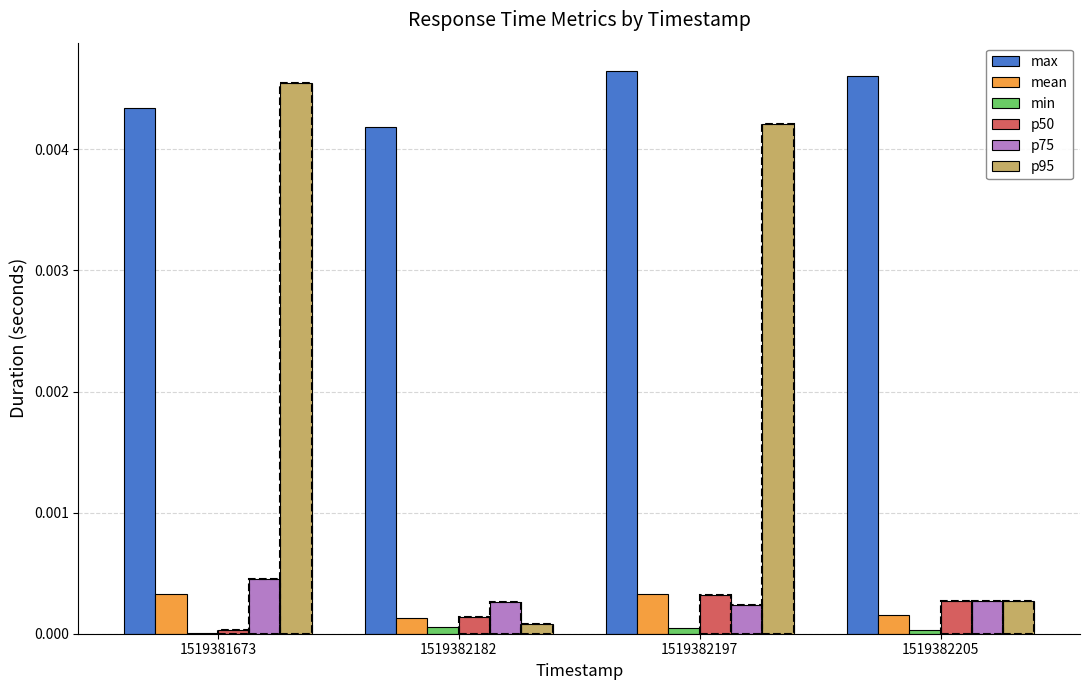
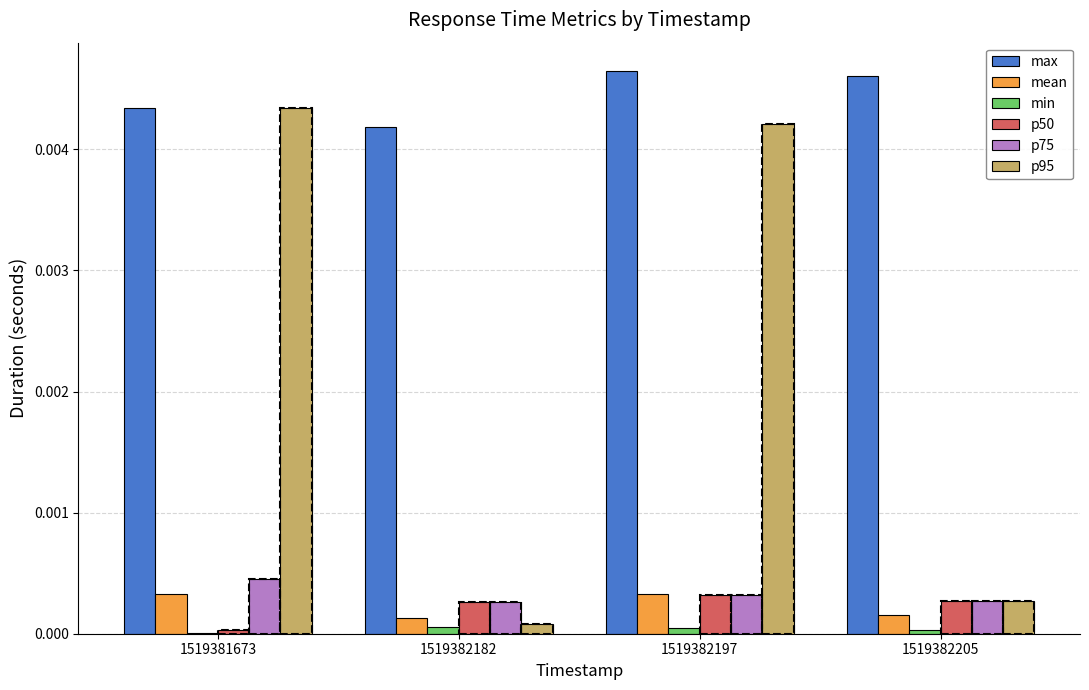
  {
    "max": {
      "1519381673": 0.00435,
      "1519382182": 0.00418,
      "1519382197": 0.00465,
      "1519382205": 0.00460
    },
    "mean": {
      "1519381673": 0.00033,
      "1519382182": 0.00013,
      "1519382197": 0.00032,
      "1519382205": 0.00016
    },
    "min": {
      "1519382182": 0.00006,
      "1519382197": 0.00005,
      "1519382205": 0.00003
    },
    "p50": {
      "1519381673": 0.00003,
-     "1519382182": 0.00014,
+     "1519382182": 0.00026,
      "1519382197": 0.00032,
      "1519382205": 0.00027
    },
    "p75": {
      "1519381673": 0.00045,
      "1519382182": 0.00026,
-     "1519382197": 0.00024,
+     "1519382197": 0.00032,
      "1519382205": 0.00027
    },
    "p95": {
-     "1519381673": 0.00455,
+     "1519381673": 0.00435,
      "1519382182": 0.00008,
      "1519382197": 0.00421,
      "1519382205": 0.00027
    }
  }
